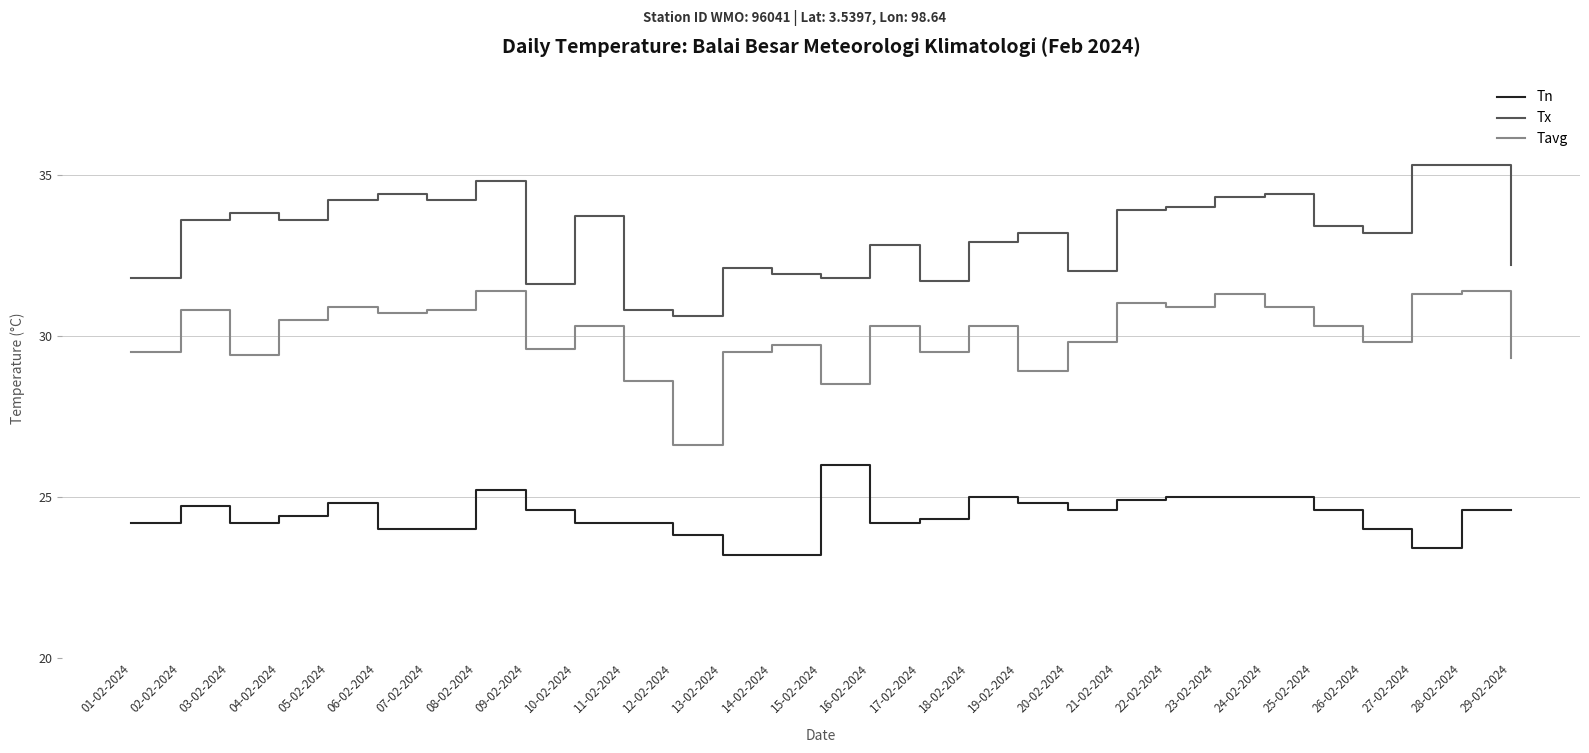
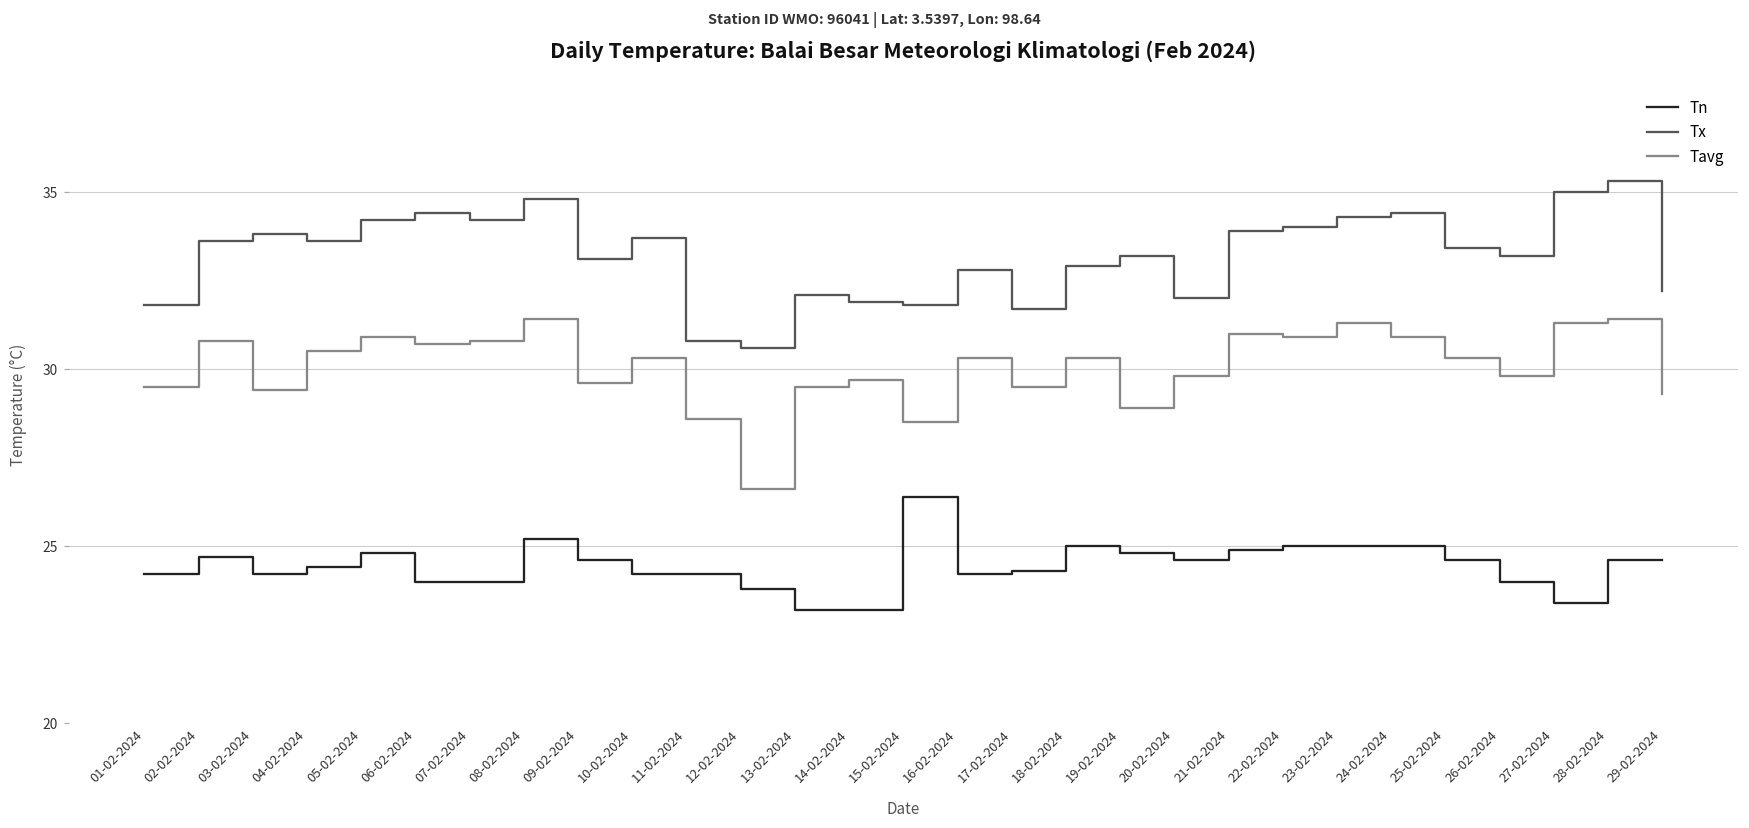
  {
    "Tn": {
      "01-02-2024": 24.2,
      "02-02-2024": 24.7,
      "03-02-2024": 24.2,
      "04-02-2024": 24.4,
      "05-02-2024": 24.8,
      "06-02-2024": 24.0,
      "07-02-2024": 24.0,
      "08-02-2024": 25.2,
      "09-02-2024": 24.6,
      "10-02-2024": 24.2,
      "11-02-2024": 24.2,
      "12-02-2024": 23.8,
      "13-02-2024": 23.2,
      "14-02-2024": 23.2,
-     "15-02-2024": 26.0,
+     "15-02-2024": 26.4,
      "16-02-2024": 24.2,
      "17-02-2024": 24.3,
      "18-02-2024": 25.0,
      "19-02-2024": 24.8,
      "20-02-2024": 24.6,
      "21-02-2024": 24.9,
      "22-02-2024": 25.0,
      "23-02-2024": 25.0,
      "24-02-2024": 25.0,
      "25-02-2024": 24.6,
      "26-02-2024": 24.0,
      "27-02-2024": 23.4,
      "28-02-2024": 24.6,
      "29-02-2024": 24.6
    },
    "Tx": {
      "01-02-2024": 31.8,
      "02-02-2024": 33.6,
      "03-02-2024": 33.8,
      "04-02-2024": 33.6,
      "05-02-2024": 34.2,
      "06-02-2024": 34.4,
      "07-02-2024": 34.2,
      "08-02-2024": 34.8,
-     "09-02-2024": 31.6,
+     "09-02-2024": 33.1,
      "10-02-2024": 33.7,
      "11-02-2024": 30.8,
      "12-02-2024": 30.6,
      "13-02-2024": 32.1,
      "14-02-2024": 31.9,
      "15-02-2024": 31.8,
      "16-02-2024": 32.8,
      "17-02-2024": 31.7,
      "18-02-2024": 32.9,
      "19-02-2024": 33.2,
      "20-02-2024": 32.0,
      "21-02-2024": 33.9,
      "22-02-2024": 34.0,
      "23-02-2024": 34.3,
      "24-02-2024": 34.4,
      "25-02-2024": 33.4,
      "26-02-2024": 33.2,
-     "27-02-2024": 35.3,
+     "27-02-2024": 35.0,
      "28-02-2024": 35.3,
      "29-02-2024": 32.2
    },
    "Tavg": {
      "01-02-2024": 29.5,
      "02-02-2024": 30.8,
      "03-02-2024": 29.4,
      "04-02-2024": 30.5,
      "05-02-2024": 30.9,
      "06-02-2024": 30.7,
      "07-02-2024": 30.8,
      "08-02-2024": 31.4,
      "09-02-2024": 29.6,
      "10-02-2024": 30.3,
      "11-02-2024": 28.6,
      "12-02-2024": 26.6,
      "13-02-2024": 29.5,
      "14-02-2024": 29.7,
      "15-02-2024": 28.5,
      "16-02-2024": 30.3,
      "17-02-2024": 29.5,
      "18-02-2024": 30.3,
      "19-02-2024": 28.9,
      "20-02-2024": 29.8,
      "21-02-2024": 31.0,
      "22-02-2024": 30.9,
      "23-02-2024": 31.3,
      "24-02-2024": 30.9,
      "25-02-2024": 30.3,
      "26-02-2024": 29.8,
      "27-02-2024": 31.3,
      "28-02-2024": 31.4,
      "29-02-2024": 29.3
    }
  }
